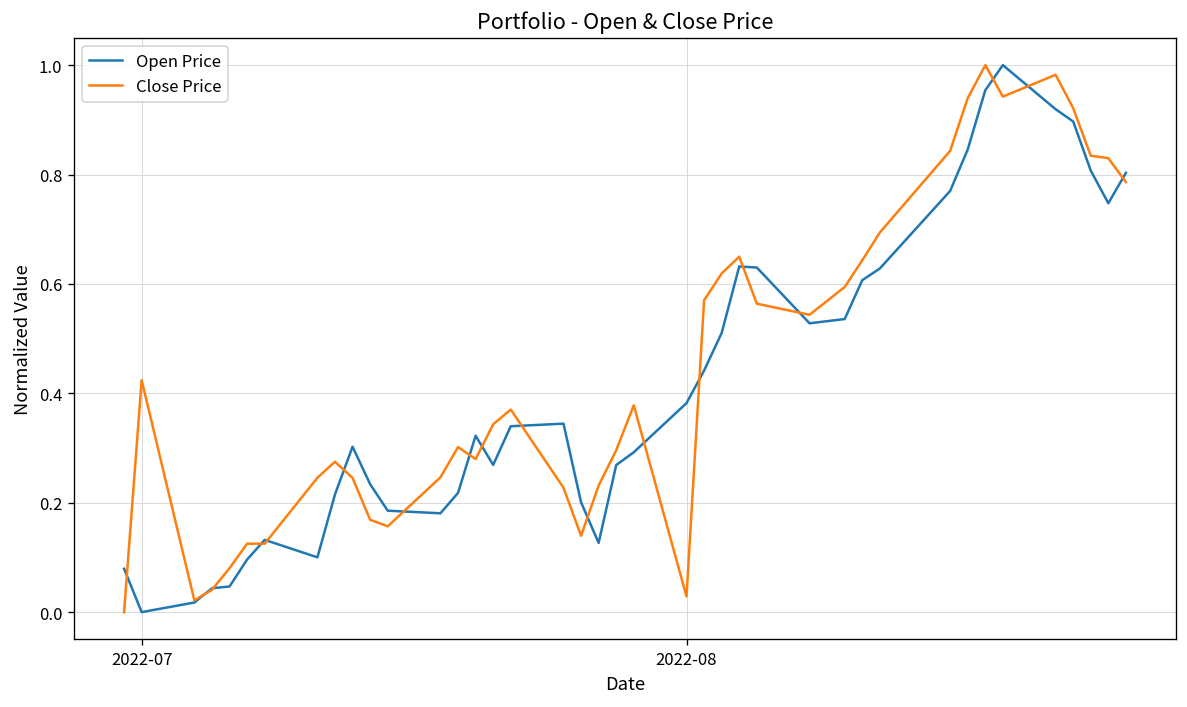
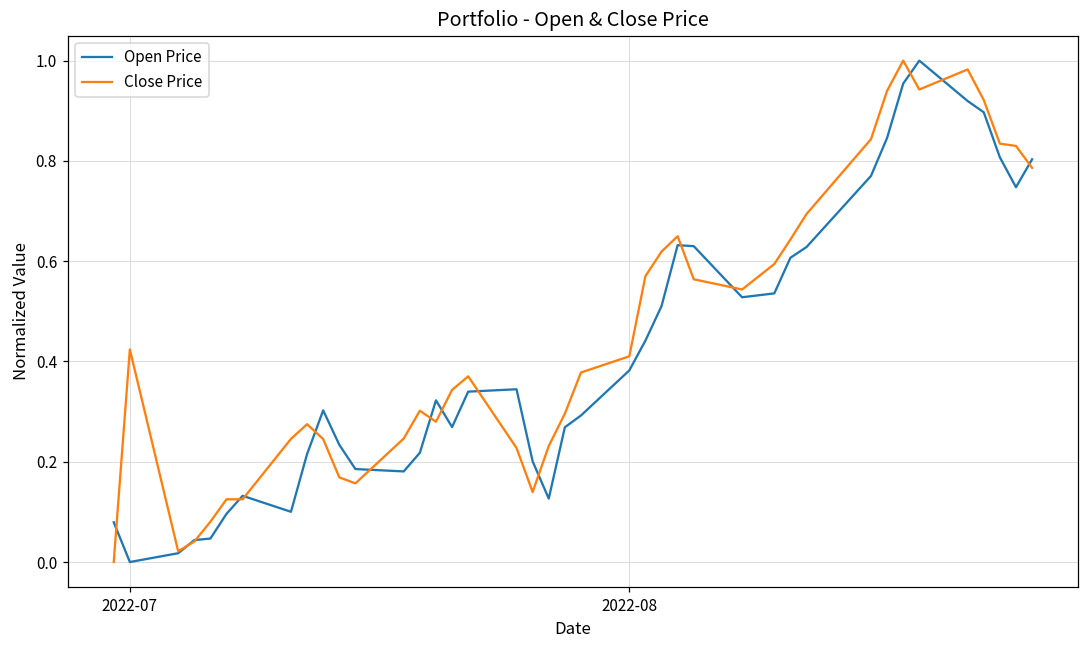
  {
    "Open Price": {
      "2022-07": 0.00,
      "2022-08": 0.38
    },
    "Close Price": {
      "2022-07": 0.42,
-     "2022-08": 0.03
+     "2022-08": 0.41
    }
  }
